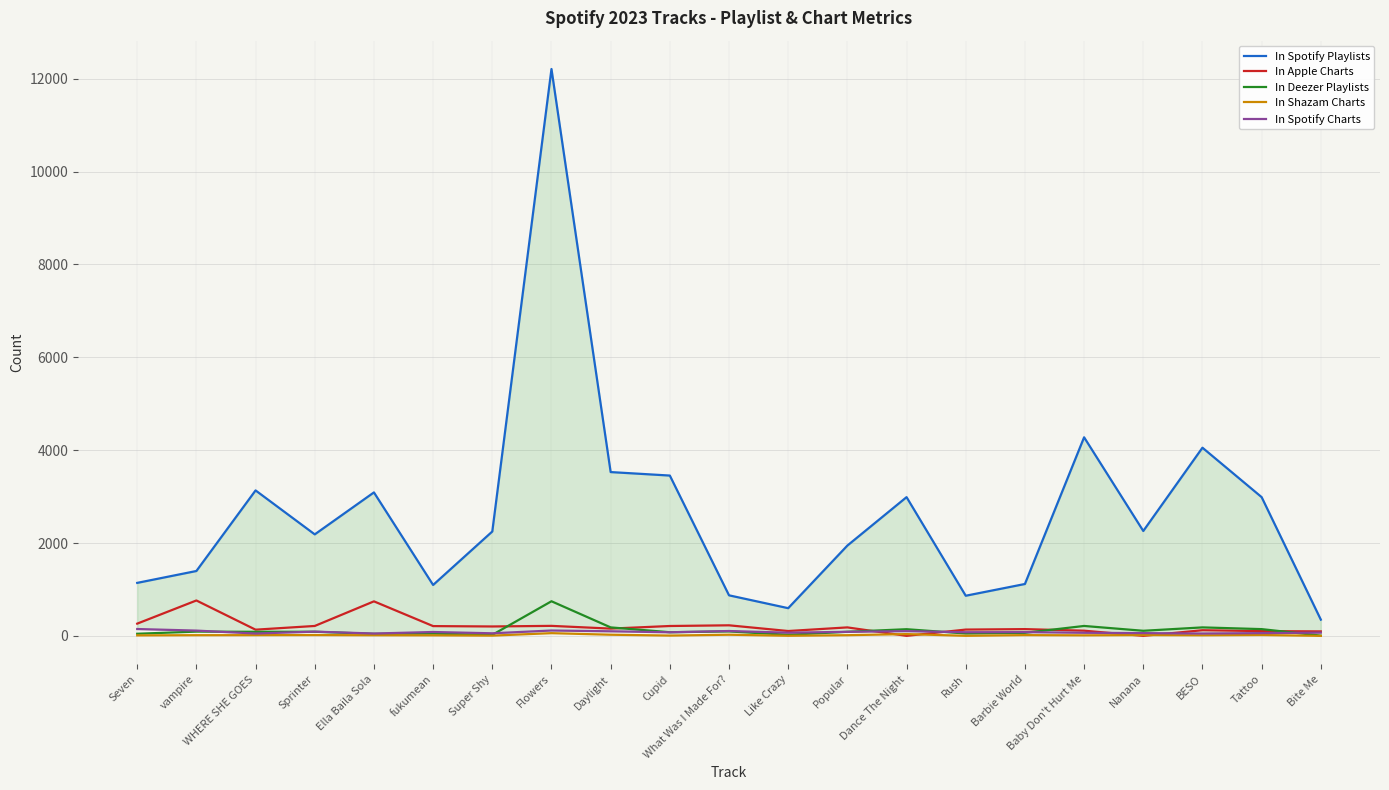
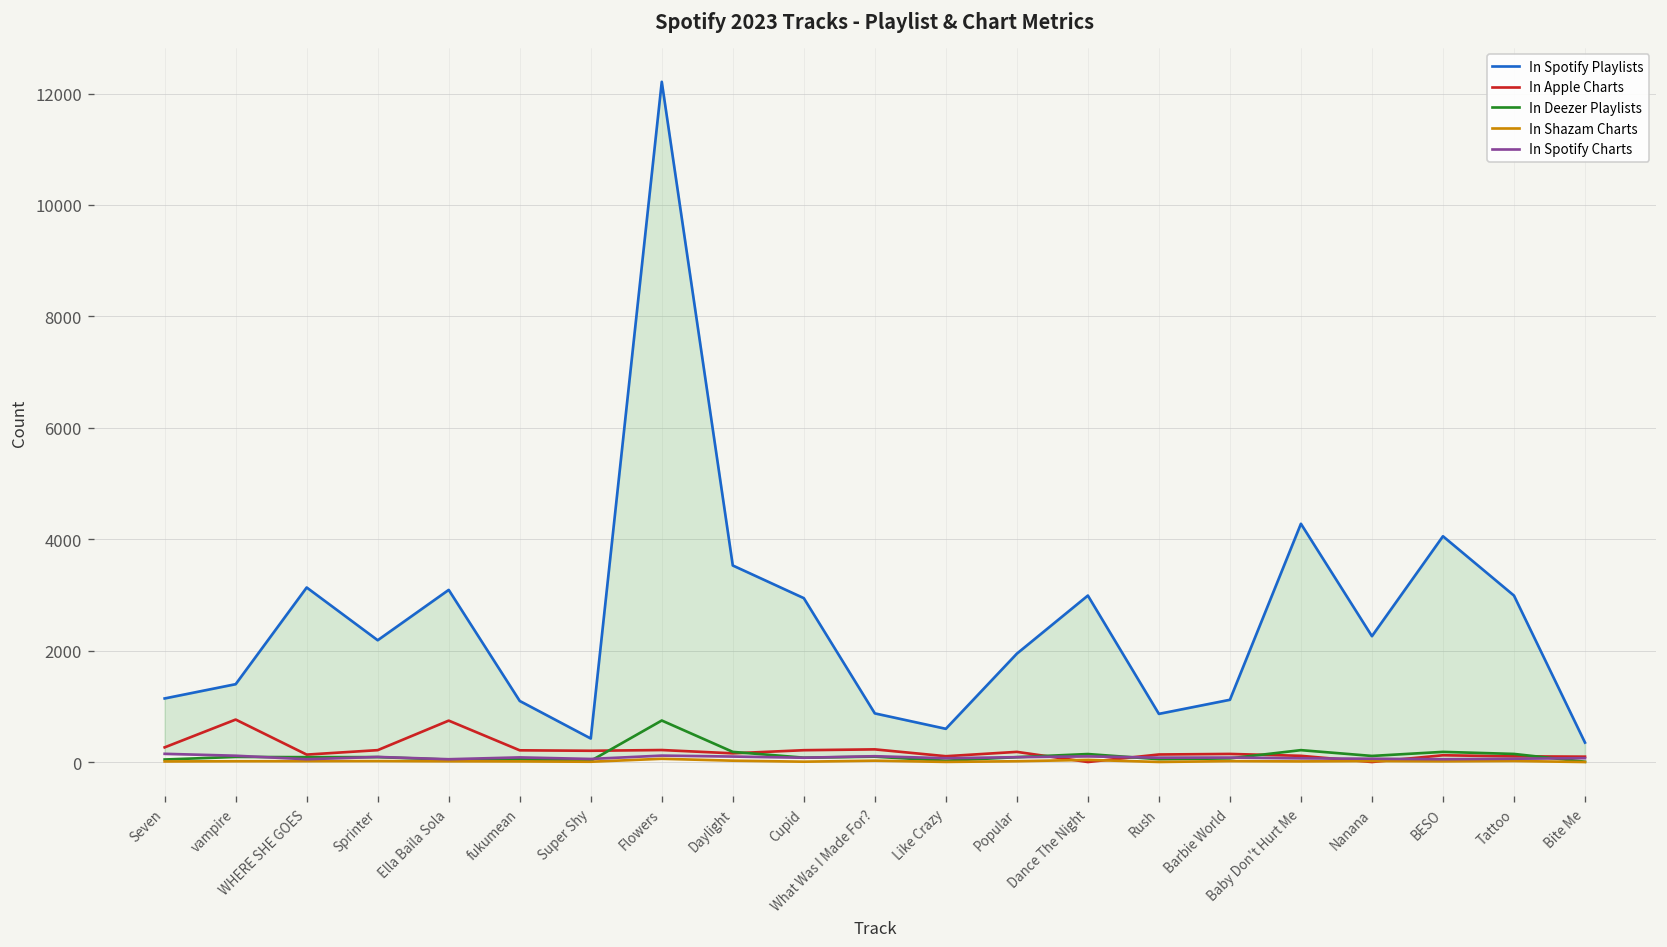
  {
    "In Spotify Playlists": {
      "Seven": 1100,
      "vampire": 1400,
      "WHERE SHE GOES": 3100,
      "Sprinter": 2200,
      "Ella Baila Sola": 3100,
      "fukumean": 1100,
-     "Super Shy": 2200,
+     "Super Shy": 400,
      "Flowers": 12200,
      "Daylight": 3500,
-     "Cupid": 3500,
+     "Cupid": 2900,
      "What Was I Made For?": 900,
      "Like Crazy": 600,
      "Popular": 1900,
      "Dance The Night": 3000,
      "Rush": 900,
      "Barbie World": 1100,
      "Baby Don't Hurt Me": 4300,
      "Nanana": 2300,
      "BESO": 4100,
      "Tattoo": 3000,
      "Bite Me": 300
    },
    "In Apple Charts": {
      "Seven": 300,
      "vampire": 800,
      "Sprinter": 200,
      "Ella Baila Sola": 700,
      "fukumean": 200,
      "Super Shy": 200,
      "Flowers": 200,
      "Cupid": 200,
      "What Was I Made For?": 200,
      "Popular": 200,
      "Rush": 100,
      "Barbie World": 100,
      "BESO": 100
    },
    "In Deezer Playlists": {
      "Flowers": 700,
      "Baby Don't Hurt Me": 200,
      "BESO": 200
    },
    "In Shazam Charts": {
      "vampire": 0,
      "Sprinter": 0,
      "Flowers": 100,
      "Daylight": 0,
      "Cupid": 0,
      "What Was I Made For?": 0,
      "Popular": 0
    },
    "In Spotify Charts": {
      "Seven": 100,
      "Flowers": 100,
      "Daylight": 100
    }
  }
